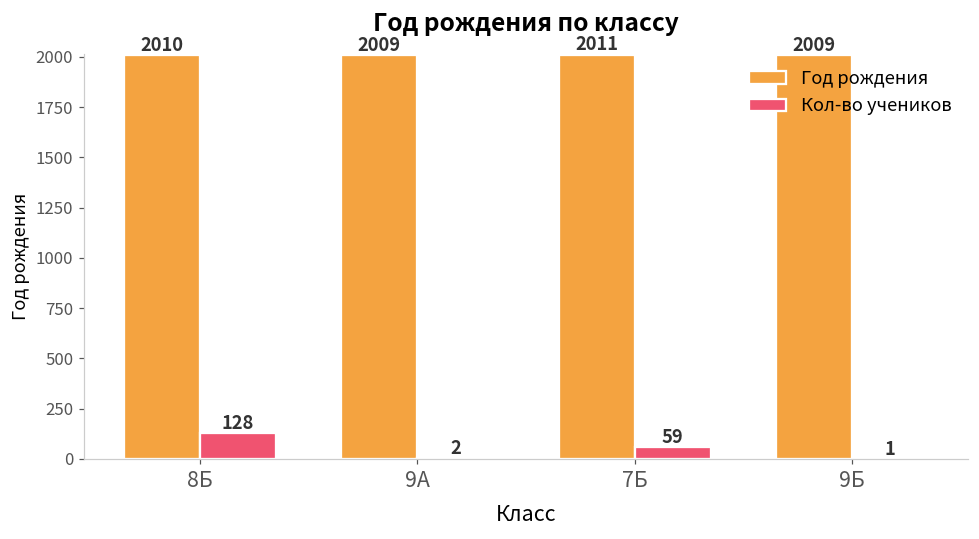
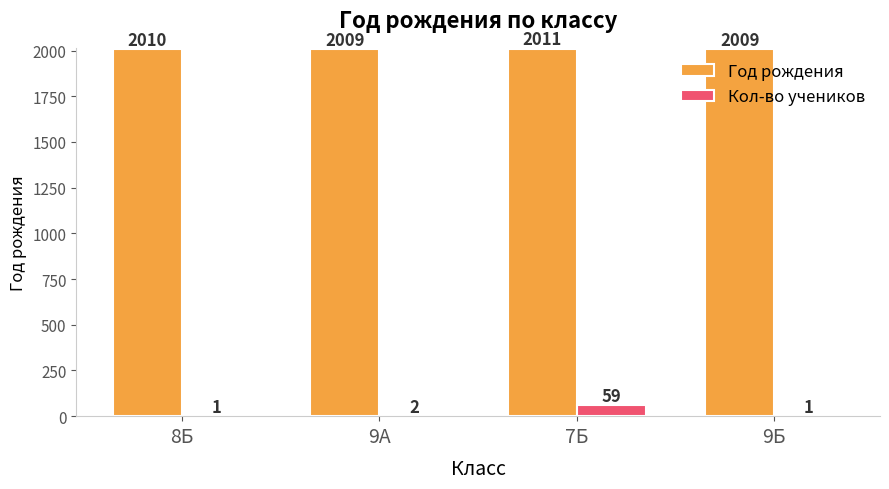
  {
    "Год рождения": {
      "8Б": 2010,
      "9А": 2009,
      "7Б": 2011,
      "9Б": 2009
    },
    "Кол-во учеников": {
-     "8Б": 128,
+     "8Б": 1,
      "9А": 2,
      "7Б": 59,
      "9Б": 1
    }
  }
